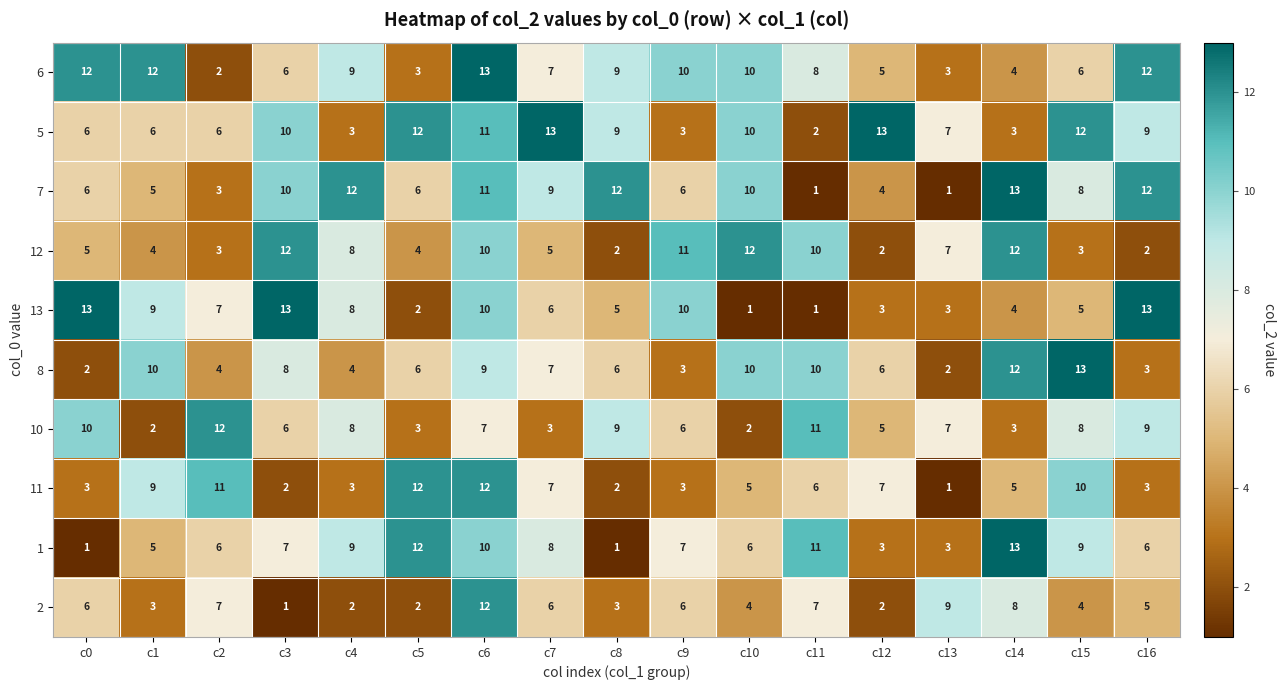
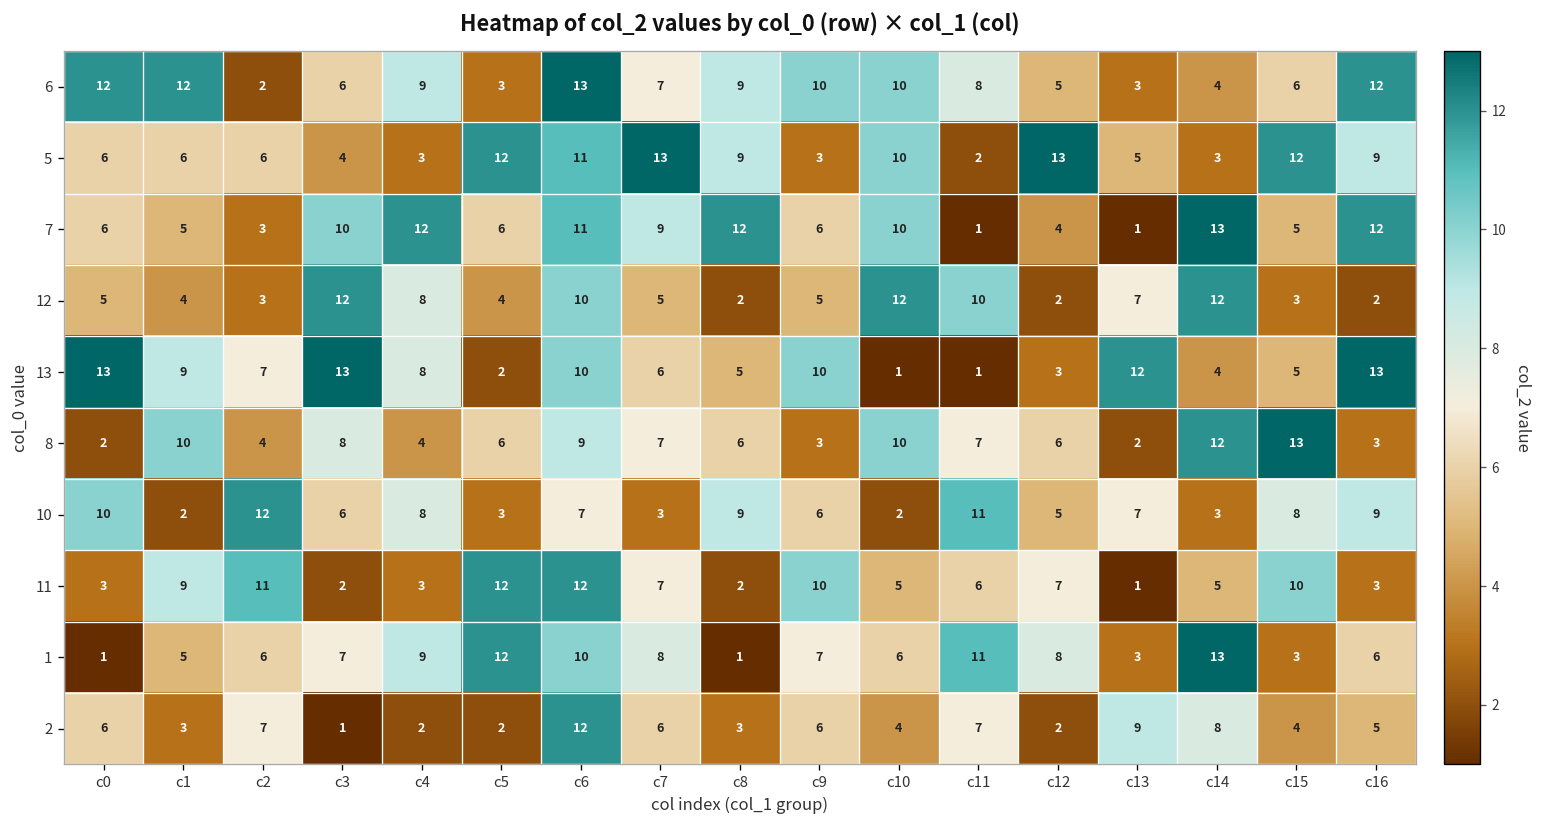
  {
    "6": {
      "c0": 12,
      "c1": 12,
      "c2": 2,
      "c3": 6,
      "c4": 9,
      "c5": 3,
      "c6": 13,
      "c7": 7,
      "c8": 9,
      "c9": 10,
      "c10": 10,
      "c11": 8,
      "c12": 5,
      "c13": 3,
      "c14": 4,
      "c15": 6,
      "c16": 12
    },
    "5": {
      "c0": 6,
      "c1": 6,
      "c2": 6,
-     "c3": 10,
+     "c3": 4,
      "c4": 3,
      "c5": 12,
      "c6": 11,
      "c7": 13,
      "c8": 9,
      "c9": 3,
      "c10": 10,
      "c11": 2,
      "c12": 13,
-     "c13": 7,
+     "c13": 5,
      "c14": 3,
      "c15": 12,
      "c16": 9
    },
    "7": {
      "c0": 6,
      "c1": 5,
      "c2": 3,
      "c3": 10,
      "c4": 12,
      "c5": 6,
      "c6": 11,
      "c7": 9,
      "c8": 12,
      "c9": 6,
      "c10": 10,
      "c11": 1,
      "c12": 4,
      "c13": 1,
      "c14": 13,
-     "c15": 8,
+     "c15": 5,
      "c16": 12
    },
    "12": {
      "c0": 5,
      "c1": 4,
      "c2": 3,
      "c3": 12,
      "c4": 8,
      "c5": 4,
      "c6": 10,
      "c7": 5,
      "c8": 2,
-     "c9": 11,
+     "c9": 5,
      "c10": 12,
      "c11": 10,
      "c12": 2,
      "c13": 7,
      "c14": 12,
      "c15": 3,
      "c16": 2
    },
    "13": {
      "c0": 13,
      "c1": 9,
      "c2": 7,
      "c3": 13,
      "c4": 8,
      "c5": 2,
      "c6": 10,
      "c7": 6,
      "c8": 5,
      "c9": 10,
      "c10": 1,
      "c11": 1,
      "c12": 3,
-     "c13": 3,
+     "c13": 12,
      "c14": 4,
      "c15": 5,
      "c16": 13
    },
    "8": {
      "c0": 2,
      "c1": 10,
      "c2": 4,
      "c3": 8,
      "c4": 4,
      "c5": 6,
      "c6": 9,
      "c7": 7,
      "c8": 6,
      "c9": 3,
      "c10": 10,
-     "c11": 10,
+     "c11": 7,
      "c12": 6,
      "c13": 2,
      "c14": 12,
      "c15": 13,
      "c16": 3
    },
    "10": {
      "c0": 10,
      "c1": 2,
      "c2": 12,
      "c3": 6,
      "c4": 8,
      "c5": 3,
      "c6": 7,
      "c7": 3,
      "c8": 9,
      "c9": 6,
      "c10": 2,
      "c11": 11,
      "c12": 5,
      "c13": 7,
      "c14": 3,
      "c15": 8,
      "c16": 9
    },
    "11": {
      "c0": 3,
      "c1": 9,
      "c2": 11,
      "c3": 2,
      "c4": 3,
      "c5": 12,
      "c6": 12,
      "c7": 7,
      "c8": 2,
-     "c9": 3,
+     "c9": 10,
      "c10": 5,
      "c11": 6,
      "c12": 7,
      "c13": 1,
      "c14": 5,
      "c15": 10,
      "c16": 3
    },
    "1": {
      "c0": 1,
      "c1": 5,
      "c2": 6,
      "c3": 7,
      "c4": 9,
      "c5": 12,
      "c6": 10,
      "c7": 8,
      "c8": 1,
      "c9": 7,
      "c10": 6,
      "c11": 11,
-     "c12": 3,
+     "c12": 8,
      "c13": 3,
      "c14": 13,
-     "c15": 9,
+     "c15": 3,
      "c16": 6
    },
    "2": {
      "c0": 6,
      "c1": 3,
      "c2": 7,
      "c3": 1,
      "c4": 2,
      "c5": 2,
      "c6": 12,
      "c7": 6,
      "c8": 3,
      "c9": 6,
      "c10": 4,
      "c11": 7,
      "c12": 2,
      "c13": 9,
      "c14": 8,
      "c15": 4,
      "c16": 5
    }
  }
